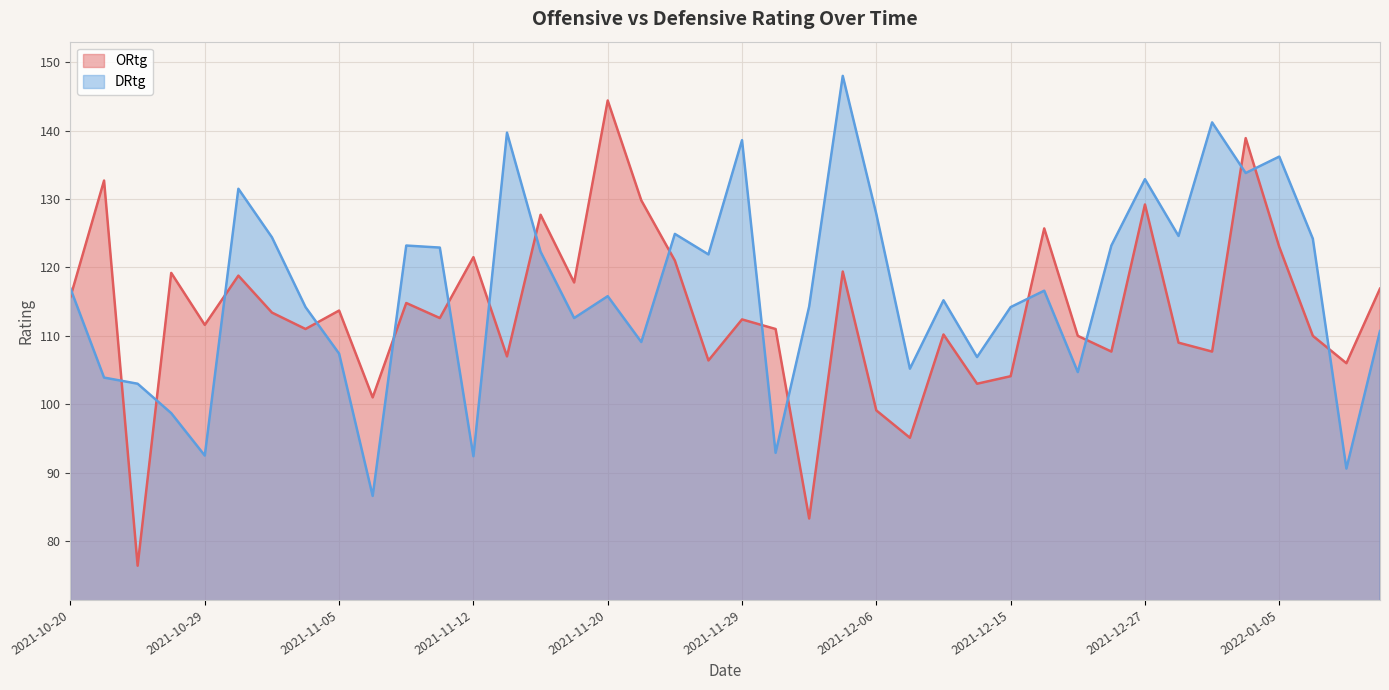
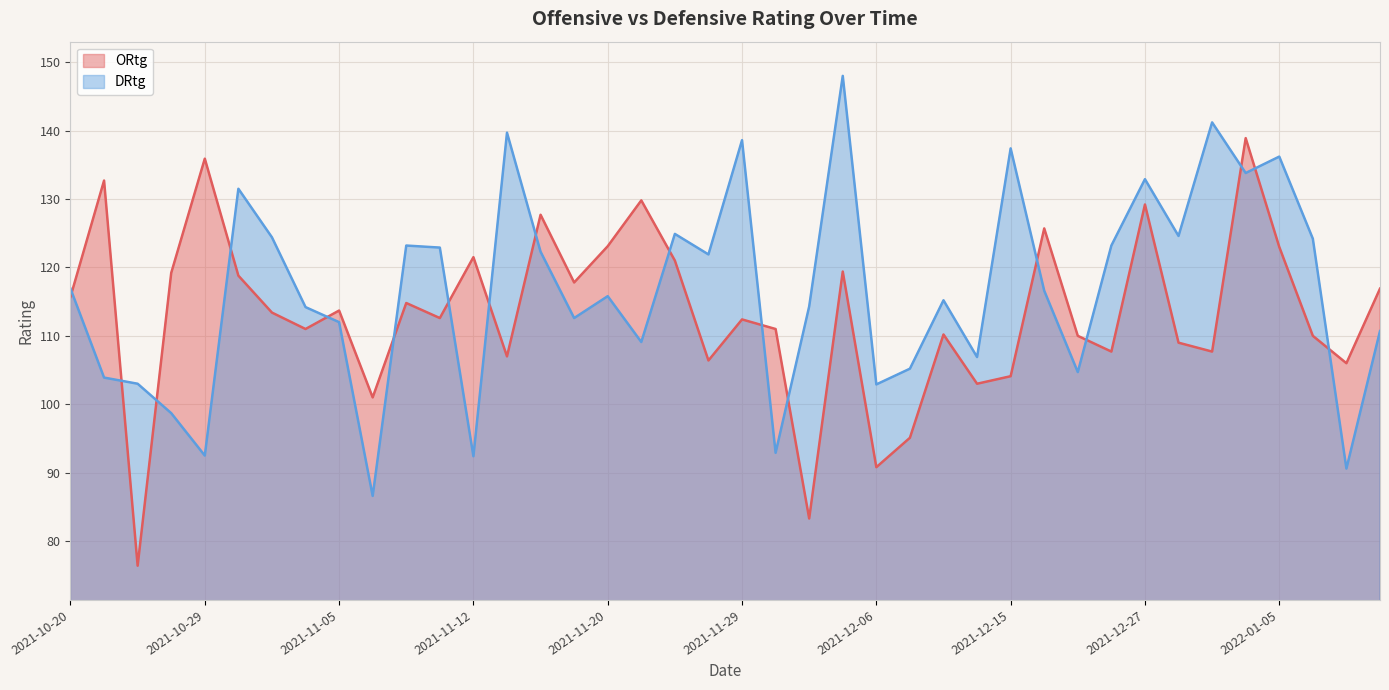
  {
    "ORtg": {
      "2021-10-20": 116,
-     "2021-10-29": 112,
+     "2021-10-29": 136,
      "2021-11-05": 114,
      "2021-11-12": 122,
-     "2021-11-20": 144,
+     "2021-11-20": 123,
      "2021-11-29": 112,
-     "2021-12-06": 99,
+     "2021-12-06": 91,
      "2021-12-15": 104,
      "2021-12-27": 129,
      "2022-01-05": 123
    },
    "DRtg": {
      "2021-10-20": 117,
      "2021-10-29": 93,
-     "2021-11-05": 107,
+     "2021-11-05": 112,
      "2021-11-12": 92,
      "2021-11-20": 116,
      "2021-11-29": 139,
-     "2021-12-06": 128,
-     "2021-12-15": 114,
+     "2021-12-06": 103,
+     "2021-12-15": 137,
      "2021-12-27": 133,
      "2022-01-05": 136
    }
  }
